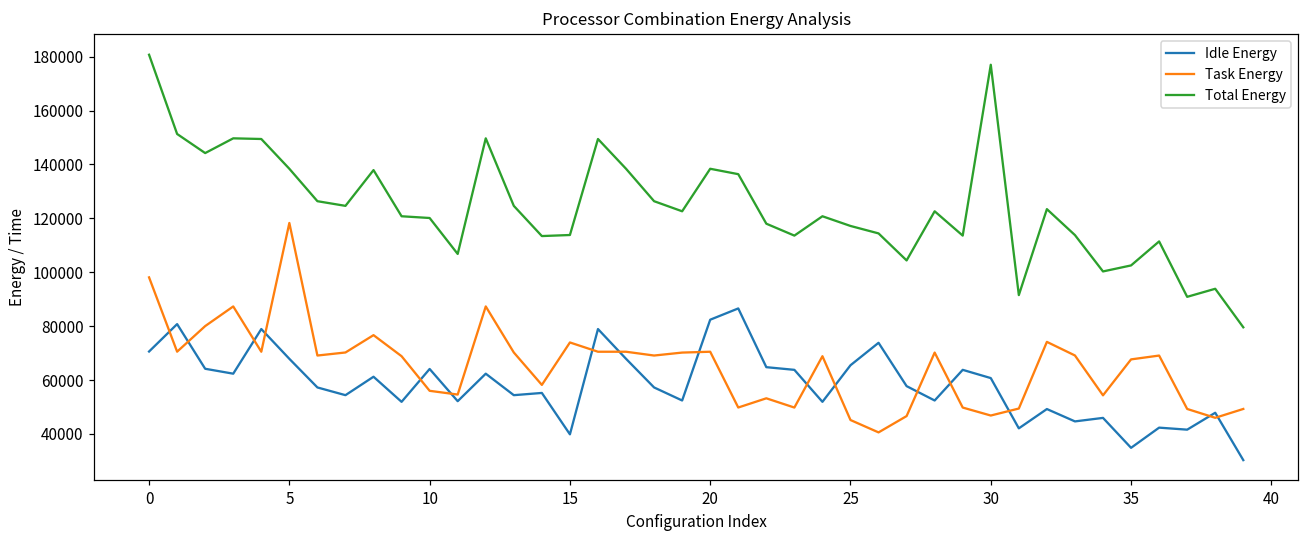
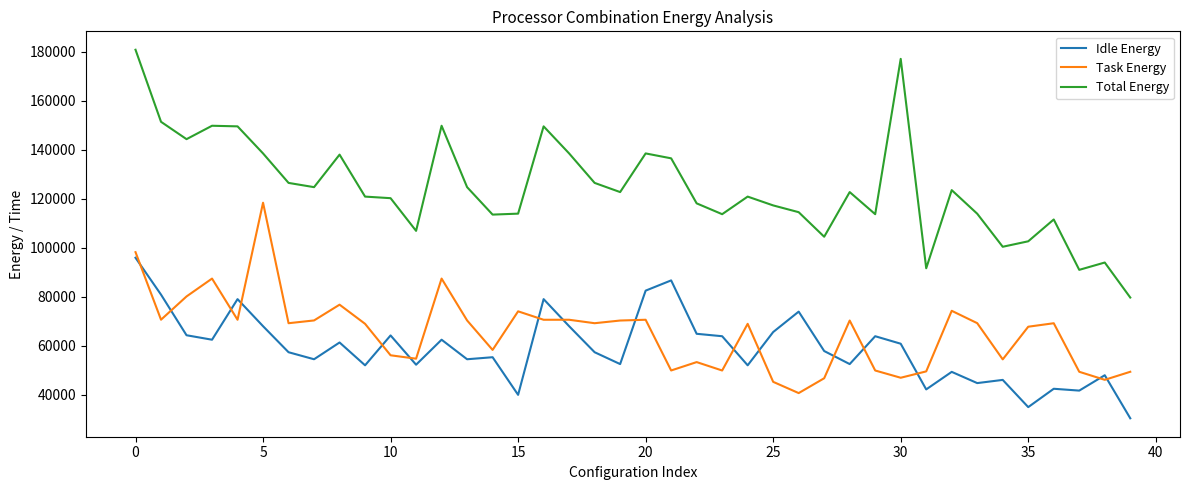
  {
    "Idle Energy": {
-     "0": 71000,
+     "0": 96000,
      "5": 68000,
      "10": 64000,
      "15": 40000,
      "20": 82000,
      "25": 65000,
      "30": 61000,
      "35": 35000
    },
    "Task Energy": {
      "0": 98000,
      "5": 118000,
      "10": 56000,
      "15": 74000,
      "20": 71000,
      "25": 45000,
      "30": 47000,
      "35": 68000
    },
    "Total Energy": {
      "0": 181000,
      "5": 138000,
      "10": 120000,
      "15": 114000,
      "20": 138000,
      "25": 117000,
      "30": 177000,
      "35": 103000
    }
  }
